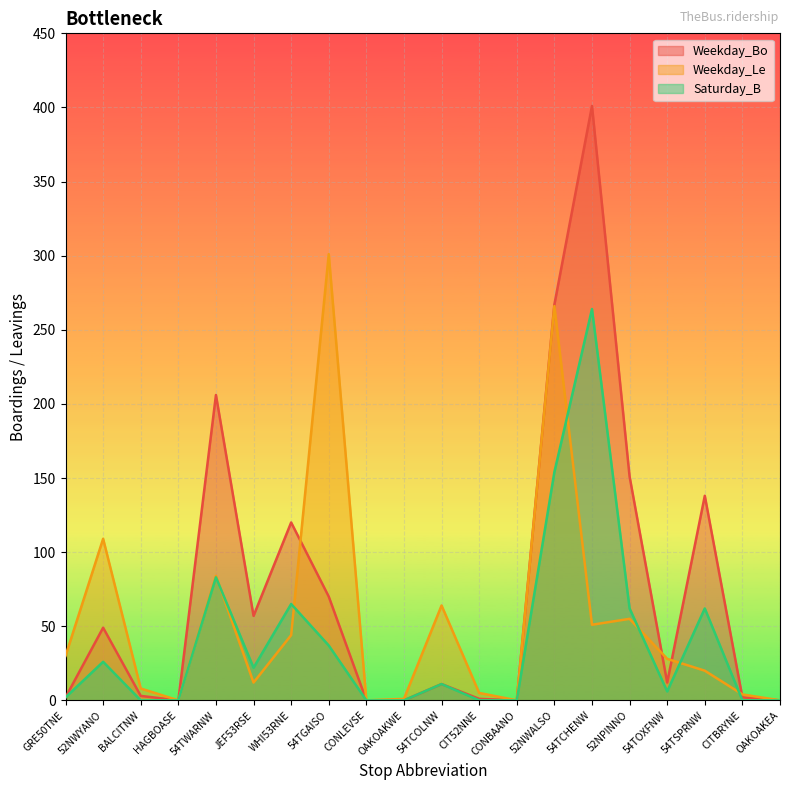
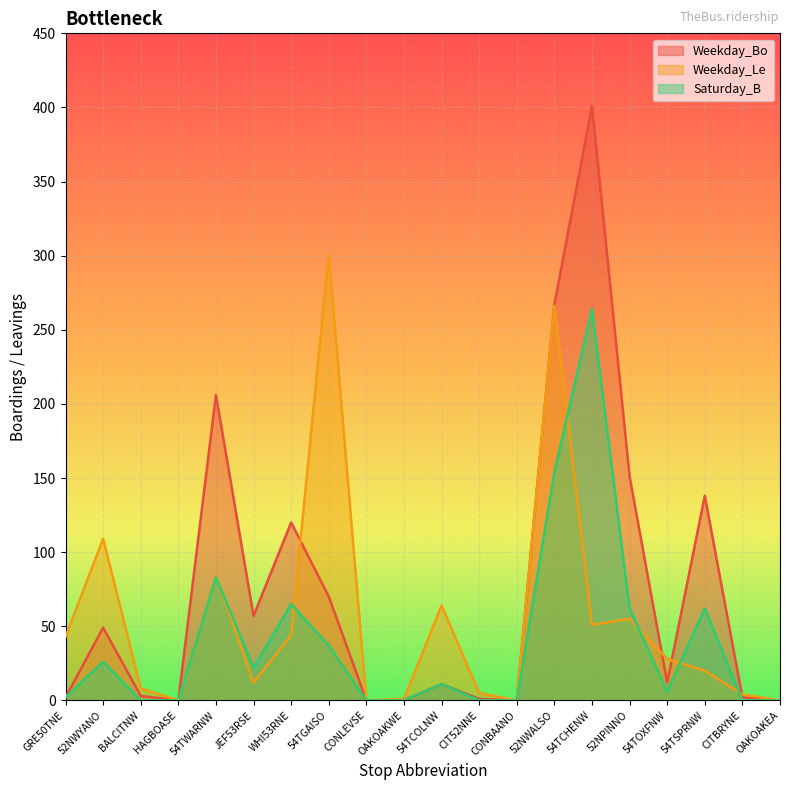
  {
    "Weekday_Bo": {
      "52NWYANO": 49,
      "BALCITNW": 3,
      "54TWARNW": 206,
      "JEF53RSE": 57,
      "WHI53RNE": 120,
      "54TGAISO": 70,
      "54TCHENW": 401,
      "52NPINNO": 151,
      "54TOXFNW": 12,
      "54TSPRNW": 138,
      "CITBRYNE": 2
    },
    "Weekday_Le": {
-     "GRE50TNE": 30,
+     "GRE50TNE": 43,
      "52NWYANO": 109,
      "BALCITNW": 8,
      "JEF53RSE": 12,
      "WHI53RNE": 44,
      "54TGAISO": 301,
      "54TCOLNW": 64,
      "CIT52NNE": 5,
      "54TCHENW": 51,
      "52NPINNO": 55,
      "54TOXFNW": 28,
      "54TSPRNW": 20,
      "CITBRYNE": 4
    },
    "Saturday_B": {
      "52NWYANO": 26,
      "BALCITNW": 0,
      "JEF53RSE": 22,
      "WHI53RNE": 65,
      "54TGAISO": 37,
      "52NWALSO": 154,
      "54TCHENW": 264,
      "52NPINNO": 62,
      "54TOXFNW": 6,
      "54TSPRNW": 62,
      "CITBRYNE": 0
    }
  }
